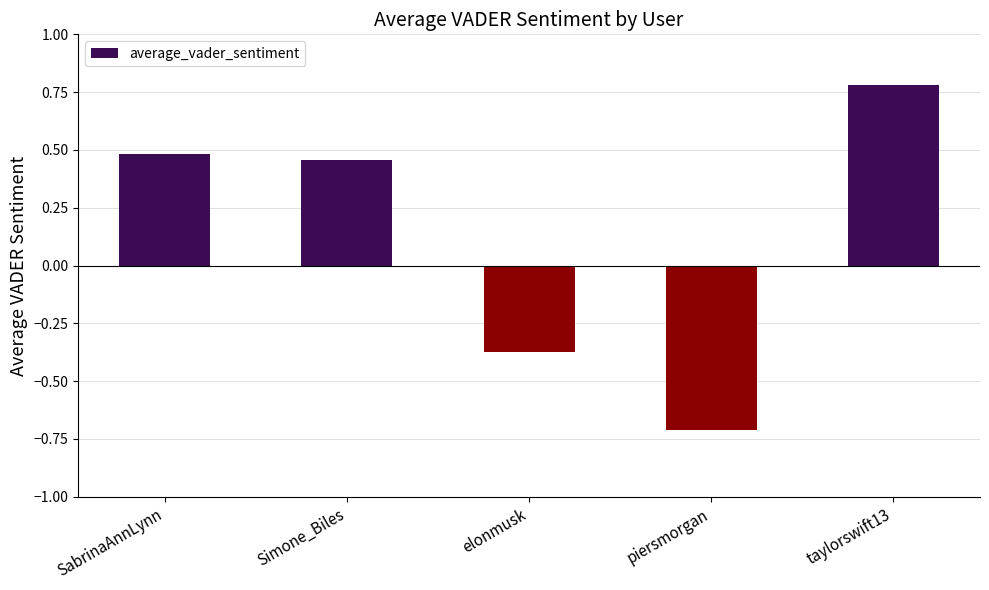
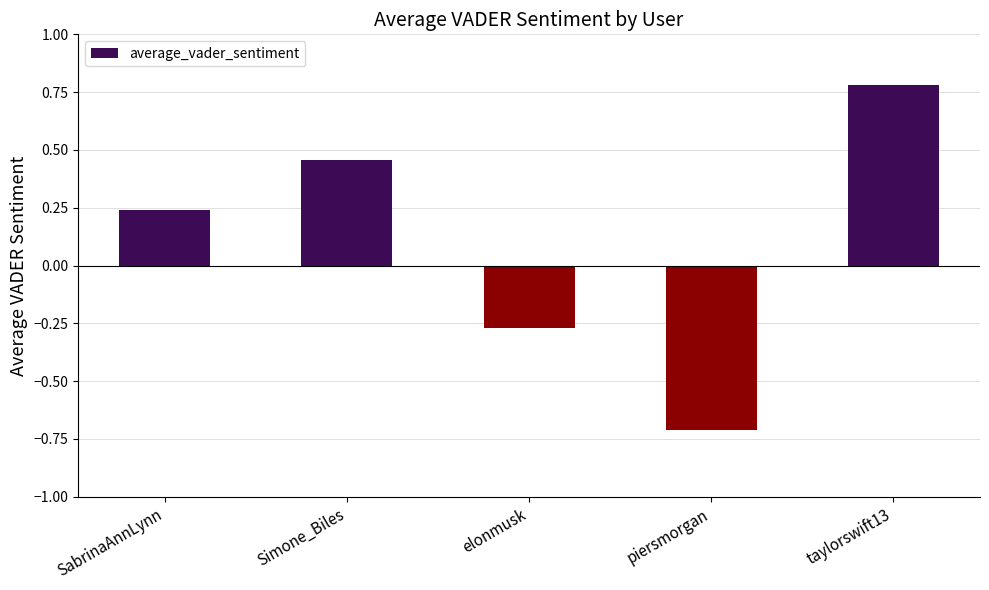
  {
-   "SabrinaAnnLynn": 0.48,
+   "SabrinaAnnLynn": 0.24,
    "Simone_Biles": 0.46,
-   "elonmusk": -0.37,
+   "elonmusk": -0.27,
    "piersmorgan": -0.71,
    "taylorswift13": 0.78
  }
